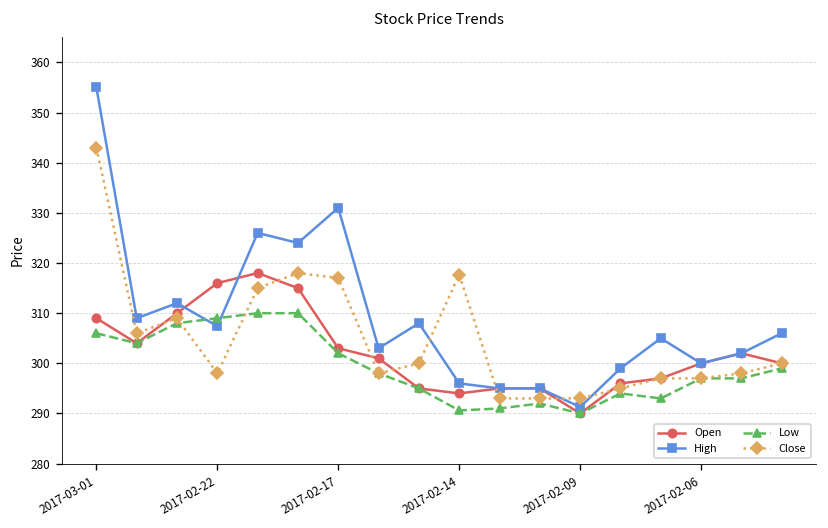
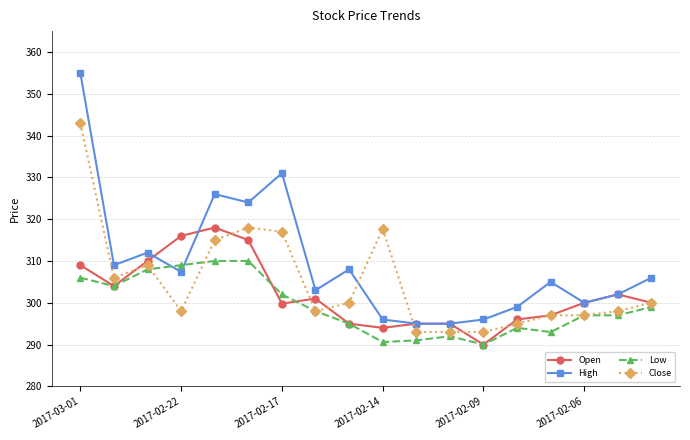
  {
    "Open": {
      "2017-03-01": 309,
      "2017-02-22": 316,
-     "2017-02-17": 303,
+     "2017-02-17": 300,
      "2017-02-14": 294
    },
    "High": {
      "2017-03-01": 355,
      "2017-02-22": 307,
      "2017-02-17": 331,
      "2017-02-14": 296,
-     "2017-02-09": 291
+     "2017-02-09": 296
    },
    "Low": {
      "2017-03-01": 306,
      "2017-02-22": 309,
      "2017-02-17": 302,
      "2017-02-14": 291
    },
    "Close": {
      "2017-03-01": 343,
      "2017-02-22": 298,
      "2017-02-17": 317,
      "2017-02-14": 318,
      "2017-02-09": 293
    }
  }
